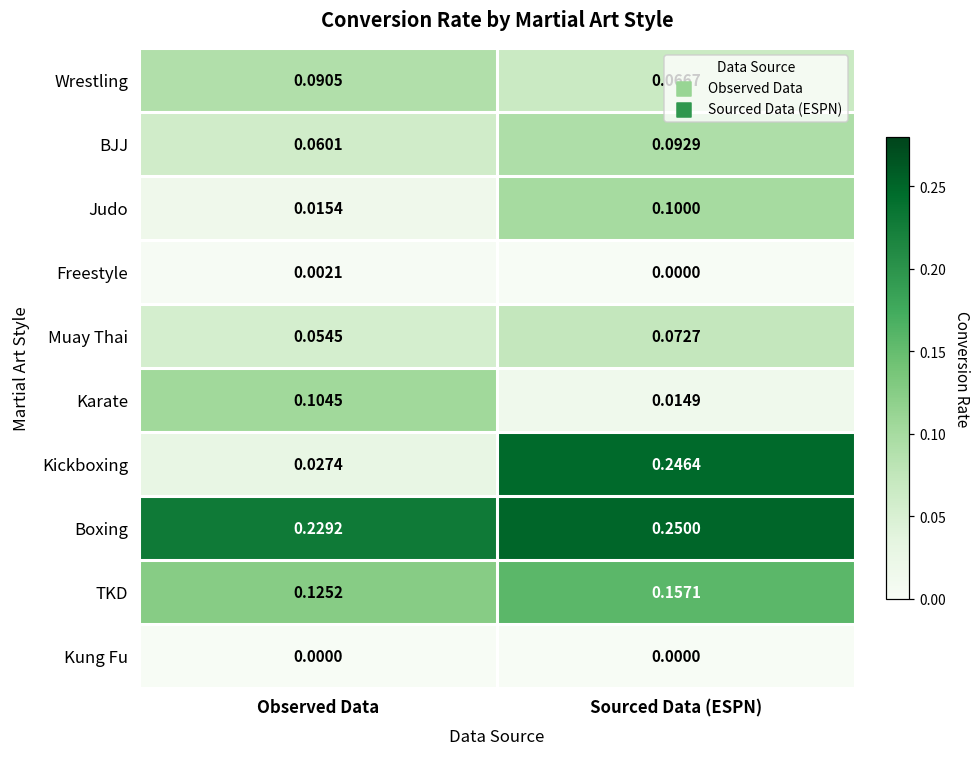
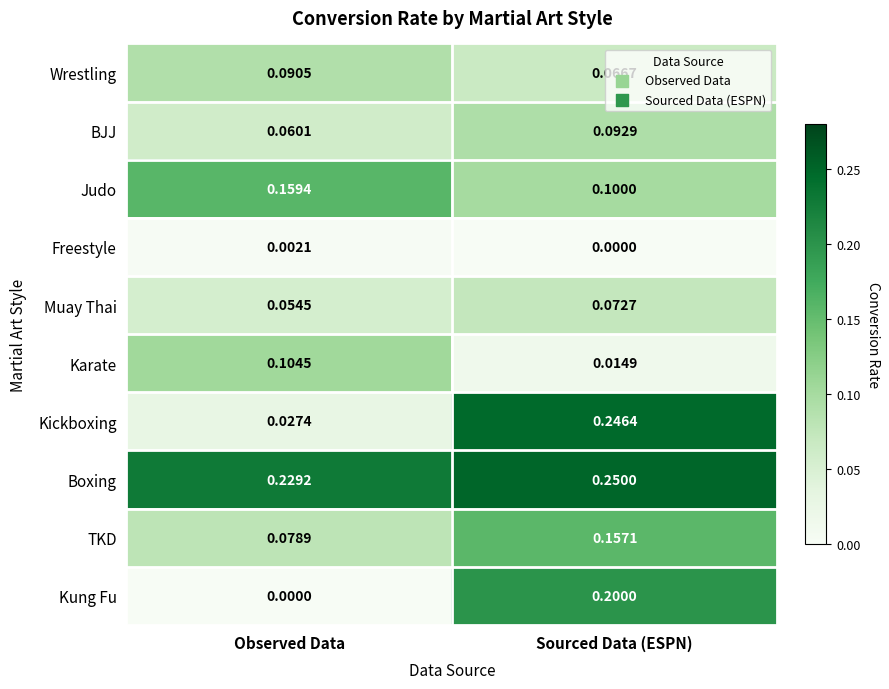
  {
    "Wrestling": {
      "Observed Data": 0.0905
    },
    "BJJ": {
      "Observed Data": 0.0601,
      "Sourced Data (ESPN)": 0.0929
    },
    "Judo": {
-     "Observed Data": 0.0154,
+     "Observed Data": 0.1594,
      "Sourced Data (ESPN)": 0.1000
    },
    "Freestyle": {
      "Observed Data": 0.0021,
      "Sourced Data (ESPN)": 0.0000
    },
    "Muay Thai": {
      "Observed Data": 0.0545,
      "Sourced Data (ESPN)": 0.0727
    },
    "Karate": {
      "Observed Data": 0.1045,
      "Sourced Data (ESPN)": 0.0149
    },
    "Kickboxing": {
      "Observed Data": 0.0274,
      "Sourced Data (ESPN)": 0.2464
    },
    "Boxing": {
      "Observed Data": 0.2292,
      "Sourced Data (ESPN)": 0.2500
    },
    "TKD": {
-     "Observed Data": 0.1252,
+     "Observed Data": 0.0789,
      "Sourced Data (ESPN)": 0.1571
    },
    "Kung Fu": {
      "Observed Data": 0.0000,
-     "Sourced Data (ESPN)": 0.0000
+     "Sourced Data (ESPN)": 0.2000
    }
  }
